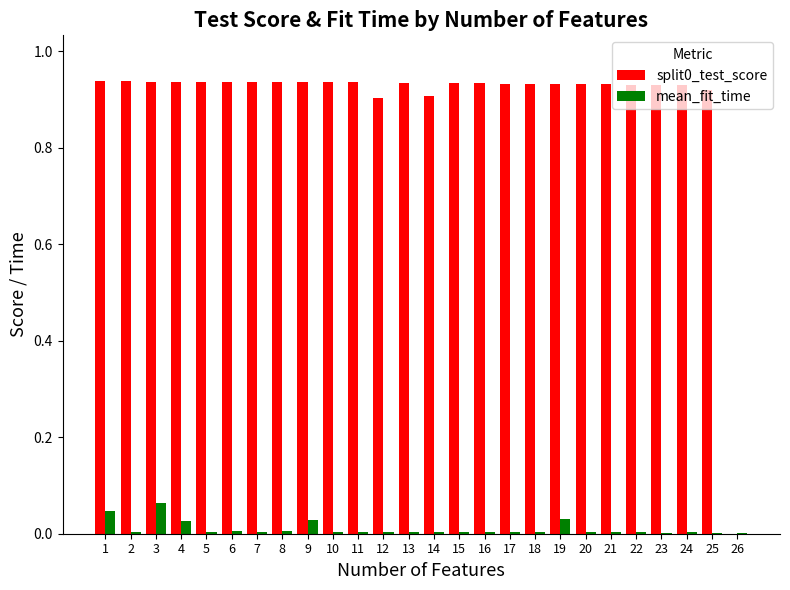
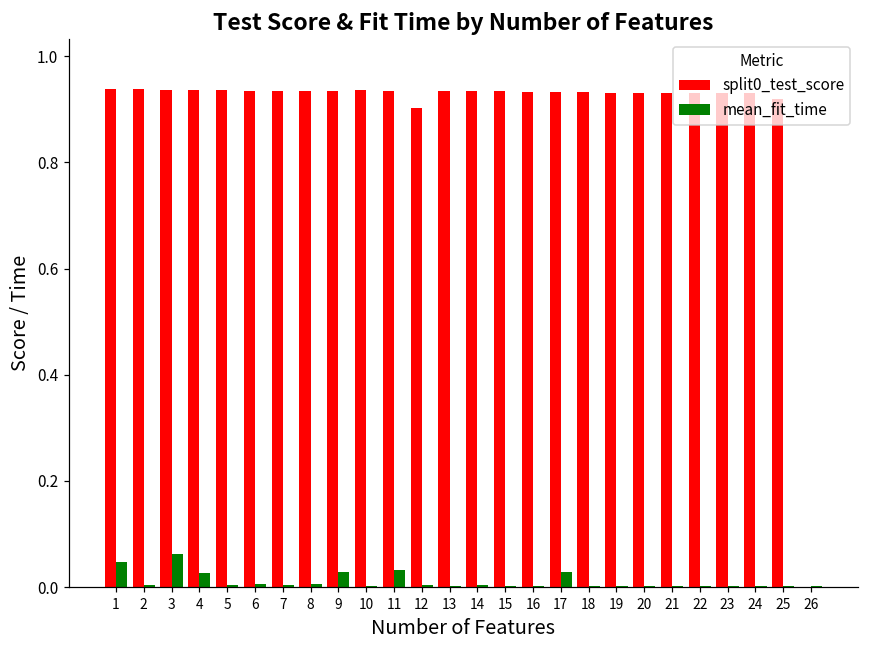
  {
    "split0_test_score": {
      "1": 0.94,
      "2": 0.94,
      "3": 0.94,
      "4": 0.94,
      "5": 0.94,
      "6": 0.94,
      "7": 0.94,
      "8": 0.94,
      "9": 0.94,
      "10": 0.94,
      "11": 0.94,
      "12": 0.90,
      "13": 0.93,
-     "14": 0.91,
+     "14": 0.93,
      "15": 0.93,
      "16": 0.93,
      "17": 0.93,
      "18": 0.93,
      "19": 0.93,
      "20": 0.93,
      "21": 0.93,
      "26": 0.00
    },
    "mean_fit_time": {
      "1": 0.05,
      "3": 0.06,
      "4": 0.03,
      "9": 0.03,
-     "11": 0.00,
-     "17": 0.00,
-     "19": 0.03
+     "11": 0.03,
+     "17": 0.03,
+     "19": 0.00
    }
  }
